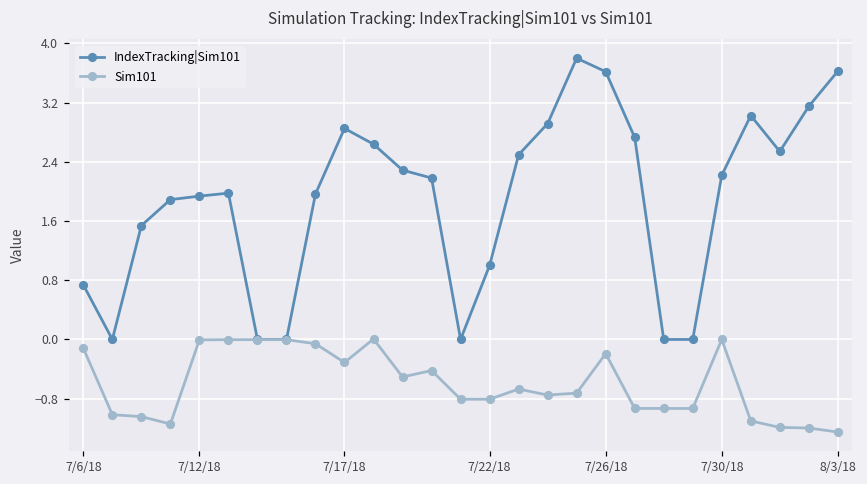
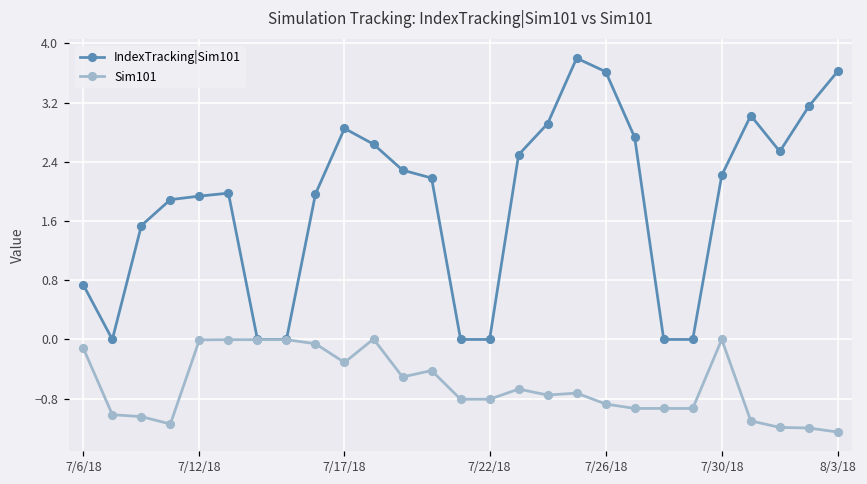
  {
    "IndexTracking|Sim101": {
      "7/6/18": 0.7,
      "7/12/18": 1.9,
      "7/17/18": 2.9,
-     "7/22/18": 1,
+     "7/22/18": 0,
      "7/26/18": 3.6,
      "7/30/18": 2.2,
      "8/3/18": 3.6
    },
    "Sim101": {
      "7/6/18": -0.1,
      "7/12/18": 0.0,
      "7/17/18": -0.3,
      "7/22/18": -0.8,
-     "7/26/18": -0.2,
+     "7/26/18": -0.9,
      "7/30/18": 0.0,
      "8/3/18": -1.3
    }
  }
